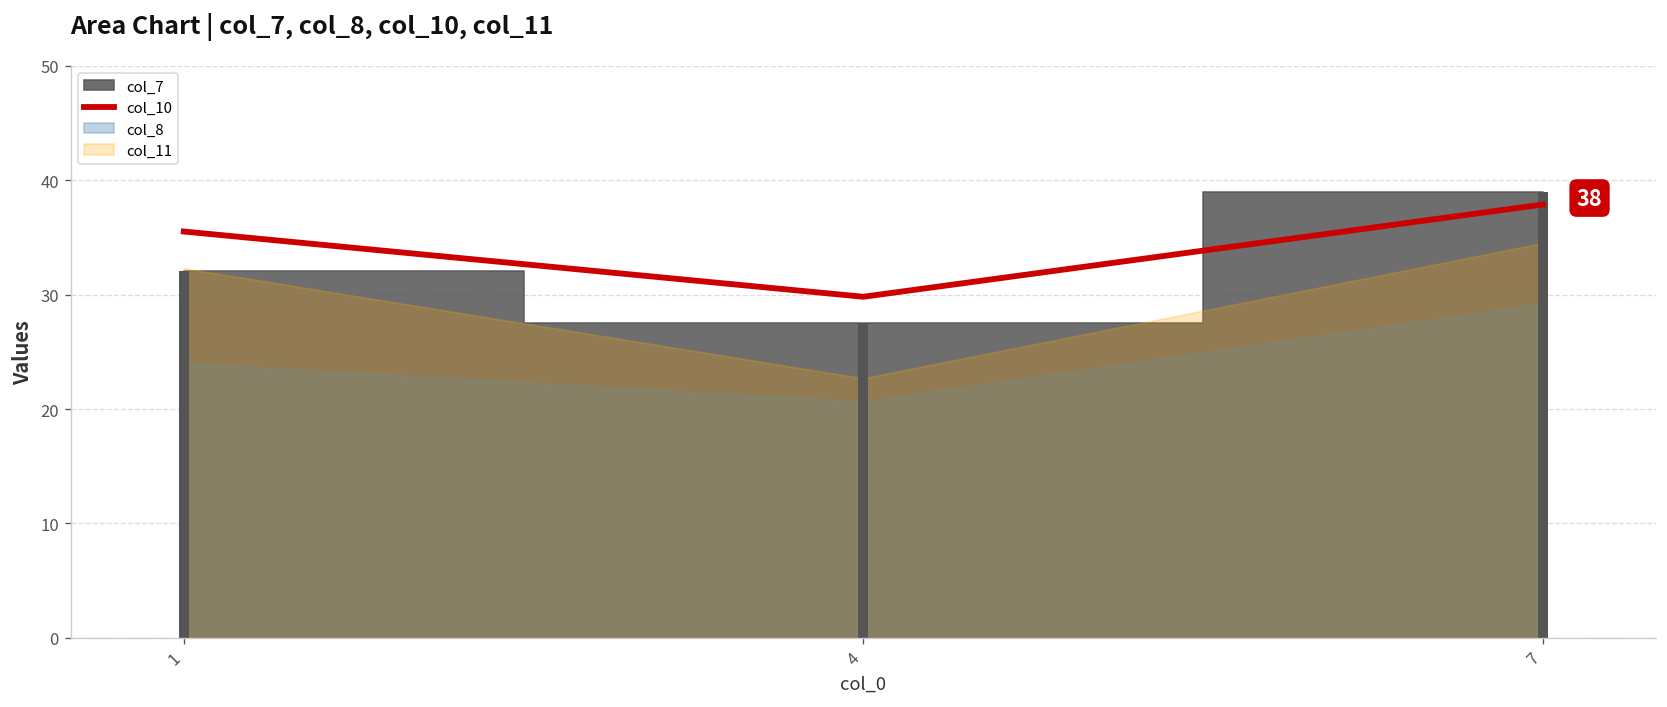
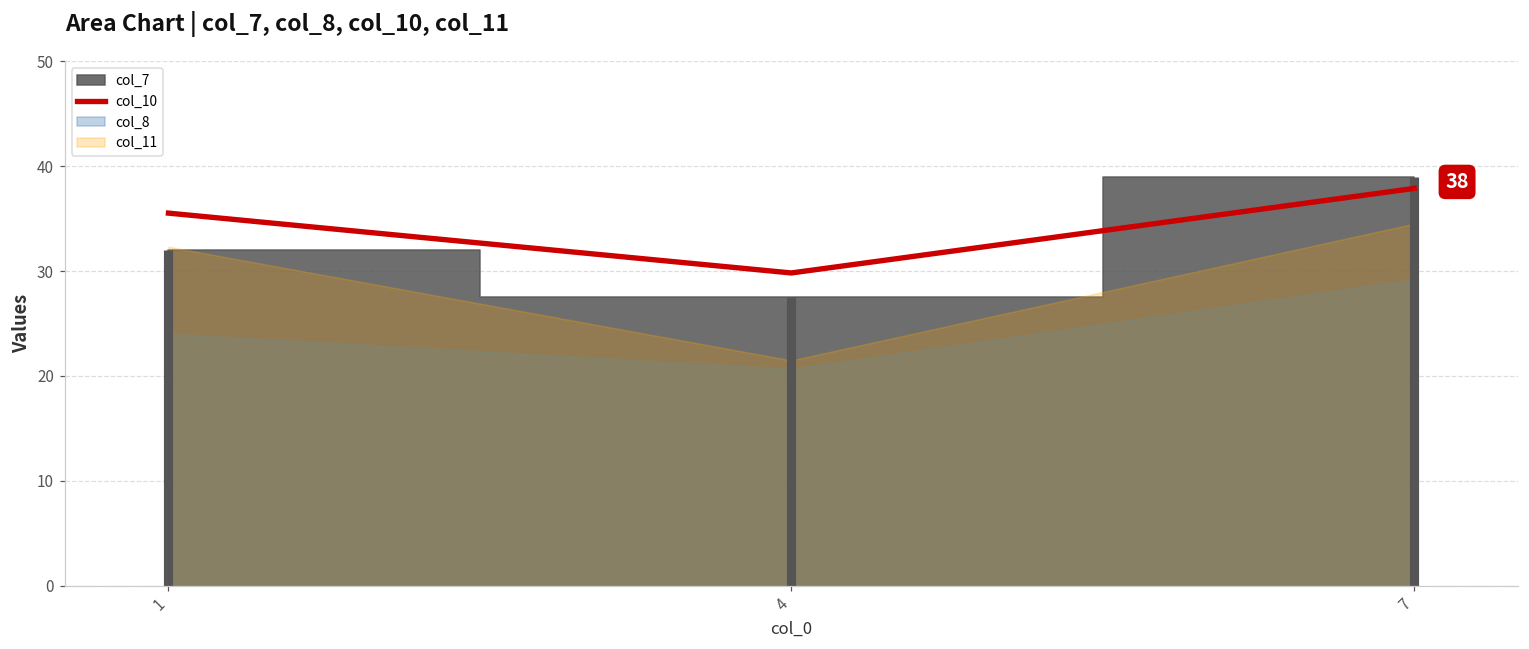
  {
    "col_8": {
      "1": 24,
      "4": 21,
      "7": 29
    },
    "col_11": {
      "1": 32,
-     "4": 23,
+     "4": 21,
      "7": 35
    },
    "col_10": {
      "1": 36,
      "4": 30
    }
  }
